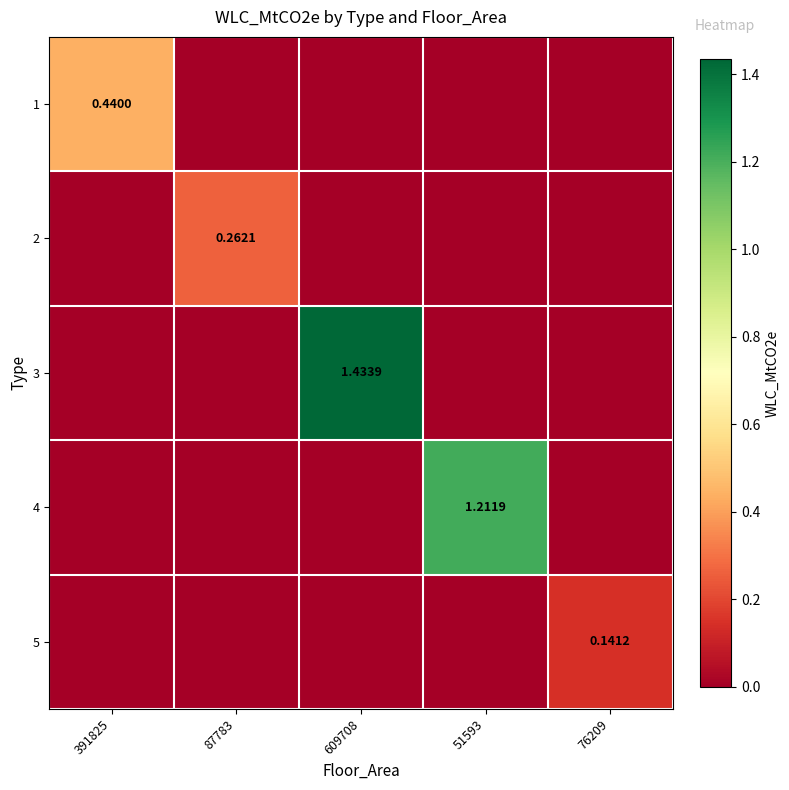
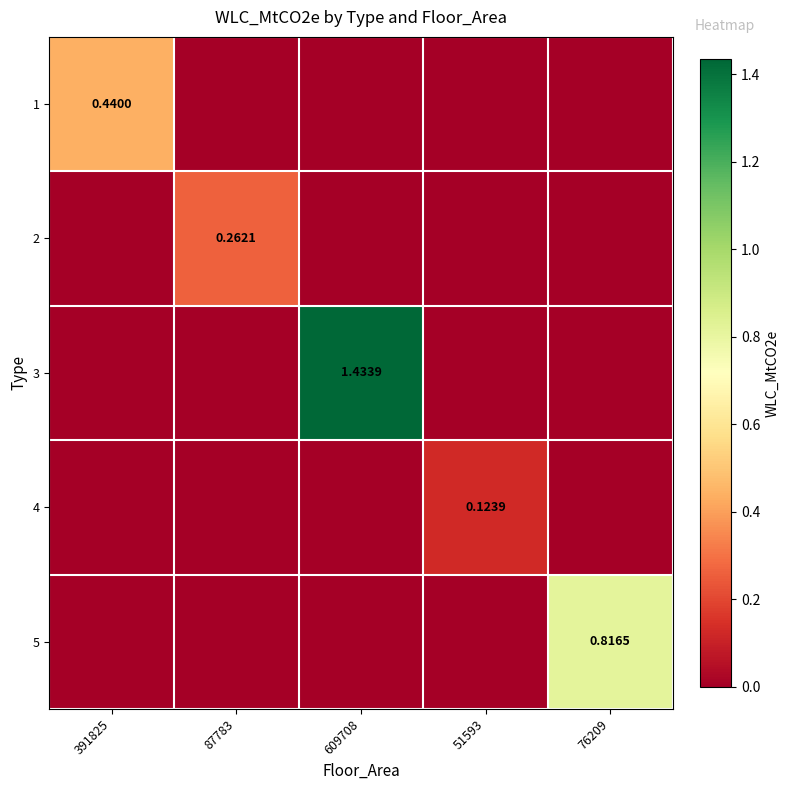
  {
    "1": {
      "391825": 0.4400
    },
    "2": {
      "87783": 0.2621
    },
    "3": {
      "609708": 1.4339
    },
    "4": {
-     "51593": 1.2119
+     "51593": 0.1239
    },
    "5": {
-     "76209": 0.1412
+     "76209": 0.8165
    }
  }
